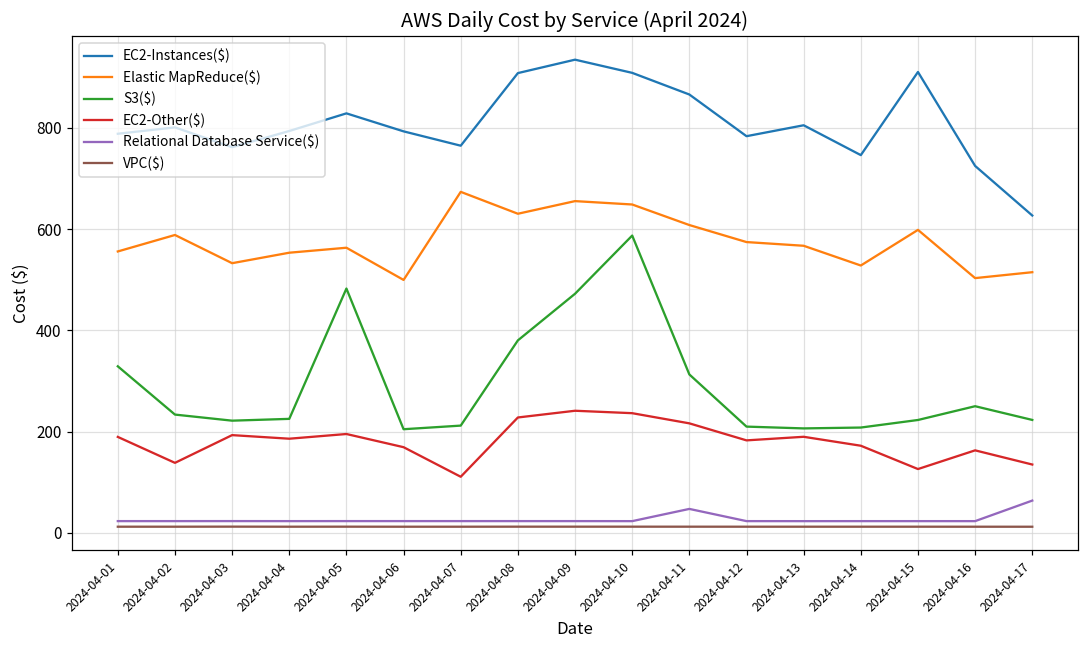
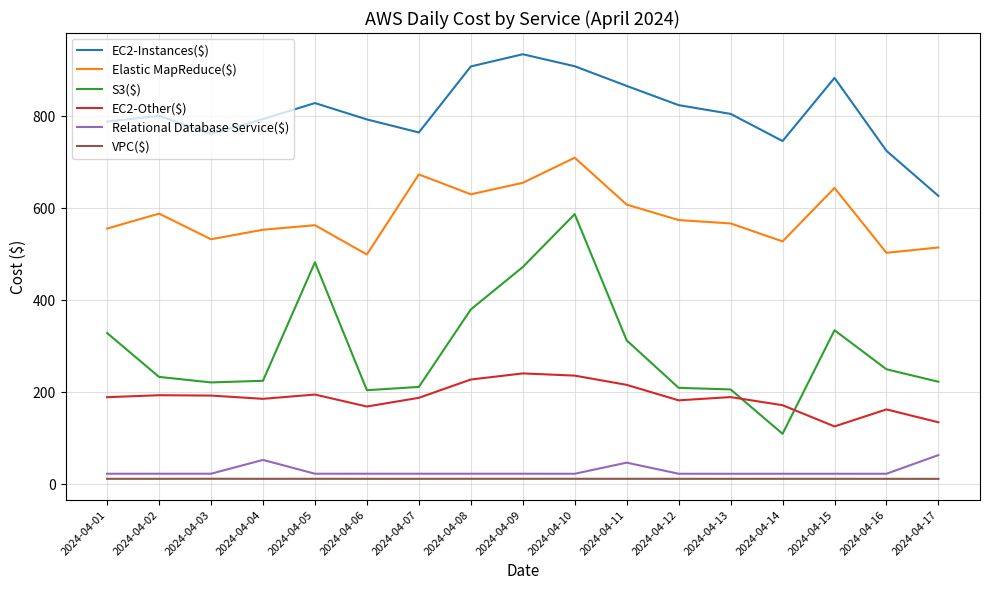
  {
    "EC2-Instances($)": {
      "2024-04-05": 830,
      "2024-04-06": 790,
      "2024-04-07": 760,
      "2024-04-08": 910,
      "2024-04-09": 930,
      "2024-04-10": 910,
      "2024-04-11": 870,
-     "2024-04-12": 780,
+     "2024-04-12": 820,
      "2024-04-13": 810,
      "2024-04-14": 750,
-     "2024-04-15": 910,
+     "2024-04-15": 880,
      "2024-04-16": 720,
      "2024-04-17": 630
    },
    "Elastic MapReduce($)": {
      "2024-04-01": 560,
      "2024-04-02": 590,
      "2024-04-03": 530,
      "2024-04-04": 550,
      "2024-04-05": 560,
      "2024-04-06": 500,
      "2024-04-07": 670,
      "2024-04-08": 630,
      "2024-04-09": 660,
-     "2024-04-10": 650,
+     "2024-04-10": 710,
      "2024-04-11": 610,
      "2024-04-12": 570,
      "2024-04-13": 570,
      "2024-04-14": 530,
-     "2024-04-15": 600,
+     "2024-04-15": 640,
      "2024-04-16": 500,
      "2024-04-17": 510
    },
    "S3($)": {
      "2024-04-01": 330,
      "2024-04-02": 230,
      "2024-04-03": 220,
      "2024-04-04": 230,
      "2024-04-05": 480,
      "2024-04-06": 200,
      "2024-04-07": 210,
      "2024-04-08": 380,
      "2024-04-09": 470,
      "2024-04-10": 590,
      "2024-04-11": 310,
      "2024-04-12": 210,
      "2024-04-13": 210,
-     "2024-04-14": 210,
-     "2024-04-15": 220,
+     "2024-04-14": 110,
+     "2024-04-15": 340,
      "2024-04-16": 250,
      "2024-04-17": 220
    },
    "EC2-Other($)": {
      "2024-04-01": 190,
-     "2024-04-02": 140,
+     "2024-04-02": 190,
      "2024-04-03": 190,
      "2024-04-04": 190,
      "2024-04-05": 200,
      "2024-04-06": 170,
-     "2024-04-07": 110,
+     "2024-04-07": 190,
      "2024-04-08": 230,
      "2024-04-09": 240,
      "2024-04-10": 240,
      "2024-04-11": 220,
      "2024-04-12": 180,
      "2024-04-13": 190,
      "2024-04-14": 170,
      "2024-04-15": 130,
      "2024-04-16": 160,
      "2024-04-17": 140
    },
    "Relational Database Service($)": {
      "2024-04-01": 20,
      "2024-04-02": 20,
      "2024-04-03": 20,
-     "2024-04-04": 20,
+     "2024-04-04": 50,
      "2024-04-05": 20,
      "2024-04-06": 20,
      "2024-04-07": 20,
      "2024-04-08": 20,
      "2024-04-09": 20,
      "2024-04-10": 20,
      "2024-04-11": 50,
      "2024-04-12": 20,
      "2024-04-13": 20,
      "2024-04-14": 20,
      "2024-04-15": 20,
      "2024-04-16": 20,
      "2024-04-17": 60
    },
    "VPC($)": {
      "2024-04-01": 10,
      "2024-04-02": 10,
      "2024-04-03": 10,
      "2024-04-04": 10,
      "2024-04-05": 10,
      "2024-04-06": 10,
      "2024-04-07": 10,
      "2024-04-08": 10,
      "2024-04-09": 10,
      "2024-04-10": 10,
      "2024-04-11": 10,
      "2024-04-12": 10,
      "2024-04-13": 10,
      "2024-04-14": 10,
      "2024-04-15": 10,
      "2024-04-16": 10,
      "2024-04-17": 10
    }
  }
